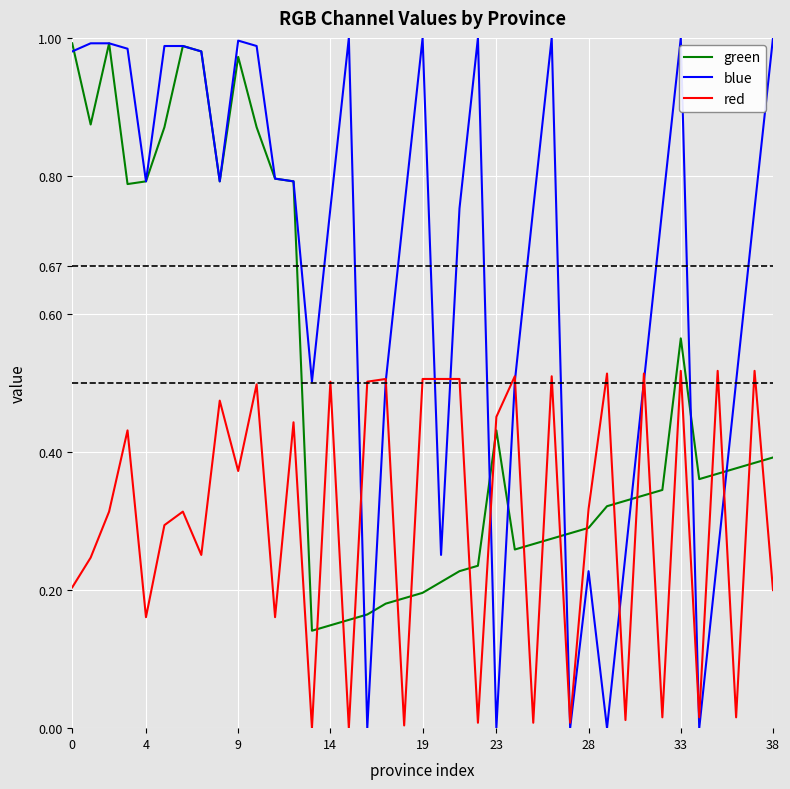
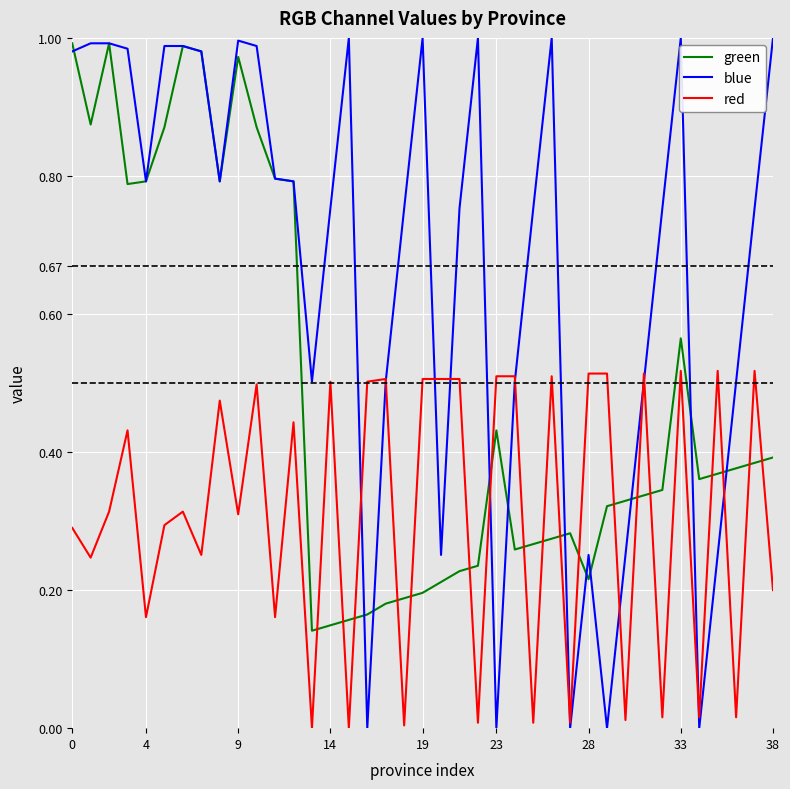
  {
    "green": {
      "0": 0.99,
      "9": 0.97,
      "23": 0.43,
-     "28": 0.29,
+     "28": 0.22,
      "33": 0.56,
      "38": 0.39
    },
    "blue": {
      "0": 0.98,
      "9": 1.00,
      "23": 0.00,
-     "28": 0.23,
+     "28": 0.25,
      "33": 1.00,
      "38": 1.00
    },
    "red": {
-     "0": 0.20,
-     "9": 0.37,
-     "23": 0.45,
-     "28": 0.32,
+     "0": 0.29,
+     "9": 0.31,
+     "23": 0.51,
+     "28": 0.51,
      "33": 0.52,
      "38": 0.20
    }
  }
